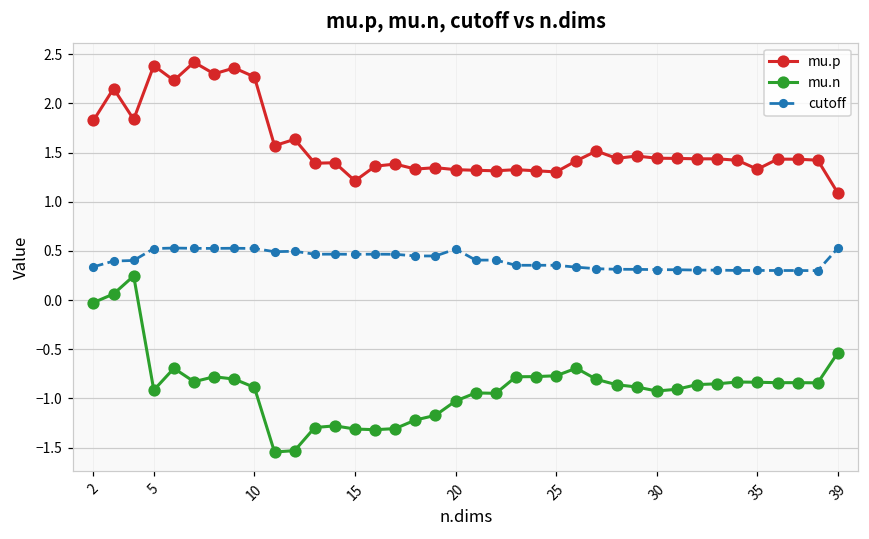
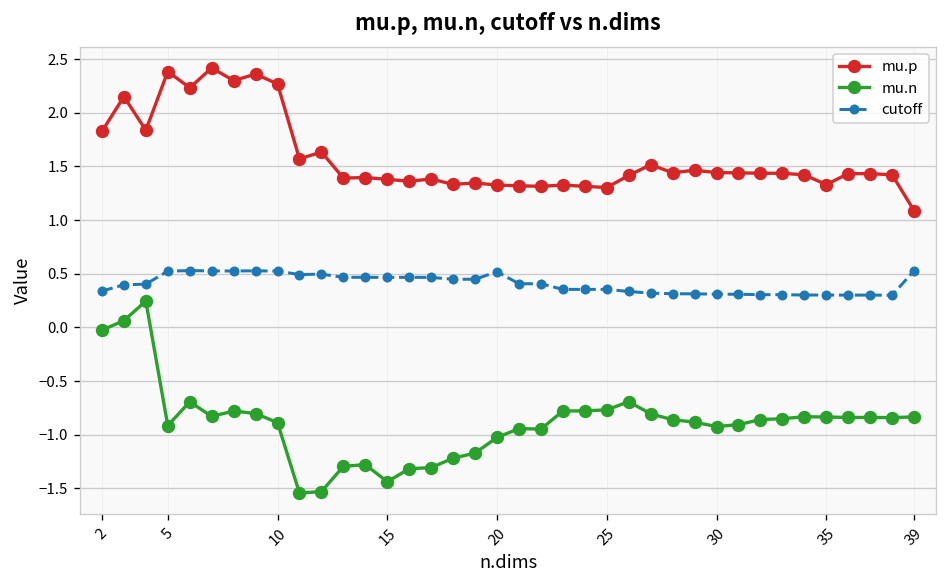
  {
    "mu.p": {
      "2": 1.8,
      "5": 2.4,
      "10": 2.3,
-     "15": 1.2,
+     "15": 1.4,
      "20": 1.3,
      "25": 1.3,
      "30": 1.4,
      "35": 1.3,
      "39": 1.1
    },
    "mu.n": {
      "2": 0.0,
      "5": -0.9,
      "10": -0.9,
-     "15": -1.3,
+     "15": -1.4,
      "20": -1.0,
      "25": -0.8,
      "30": -0.9,
      "35": -0.8,
-     "39": -0.5
+     "39": -0.8
    },
    "cutoff": {
      "2": 0.3,
      "5": 0.5,
      "10": 0.5,
      "15": 0.5,
      "20": 0.5,
      "25": 0.4,
      "30": 0.3,
      "35": 0.3,
      "39": 0.5
    }
  }
